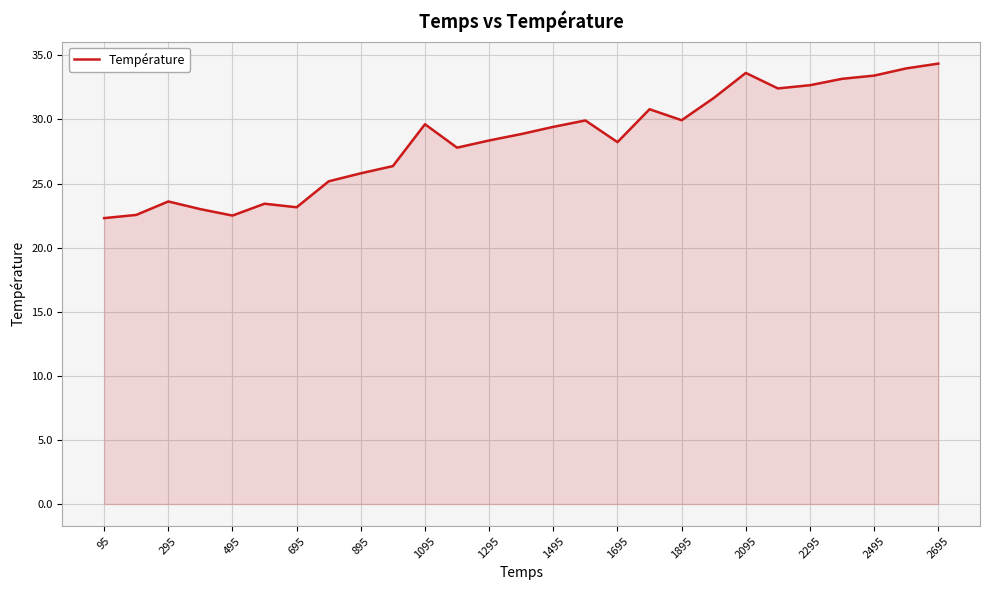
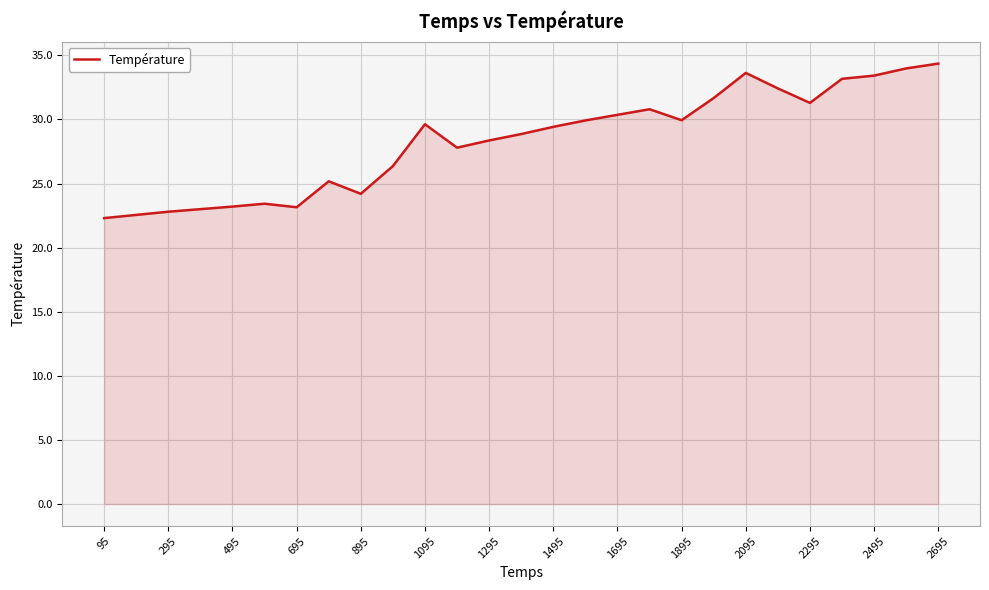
  {
    "95": 22.3,
-   "295": 23.6,
-   "495": 22.5,
+   "295": 22.8,
+   "495": 23.2,
    "695": 23.1,
-   "895": 25.8,
+   "895": 24.2,
    "1095": 29.6,
    "1295": 28.4,
    "1495": 29.4,
-   "1695": 28.2,
+   "1695": 30.4,
    "1895": 29.9,
    "2095": 33.6,
-   "2295": 32.7,
+   "2295": 31.3,
    "2495": 33.4,
    "2695": 34.4
  }
